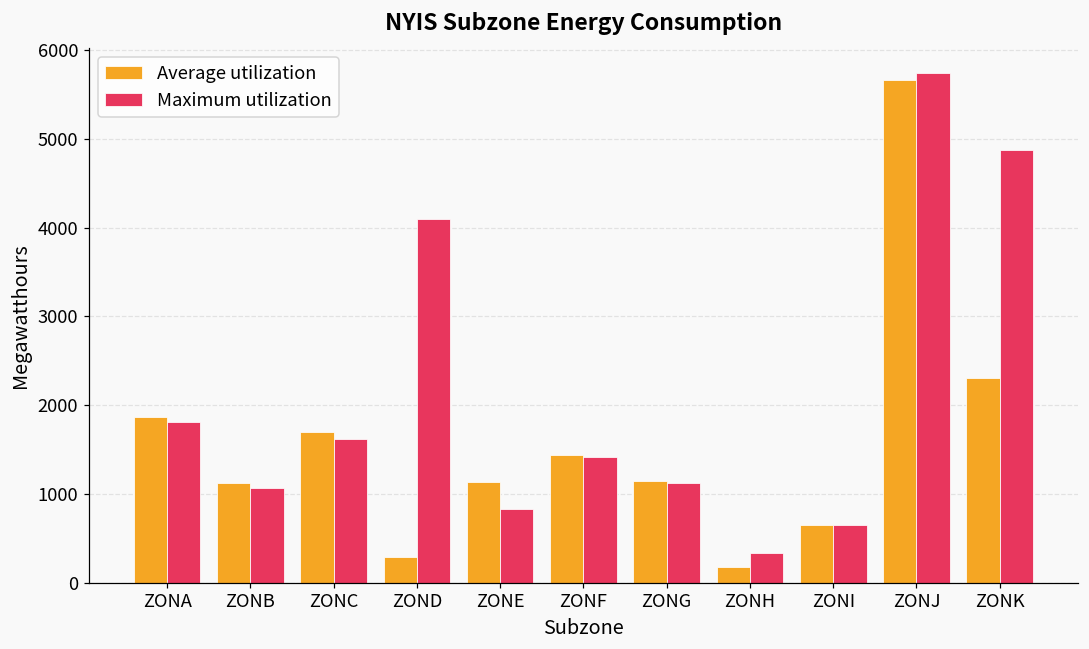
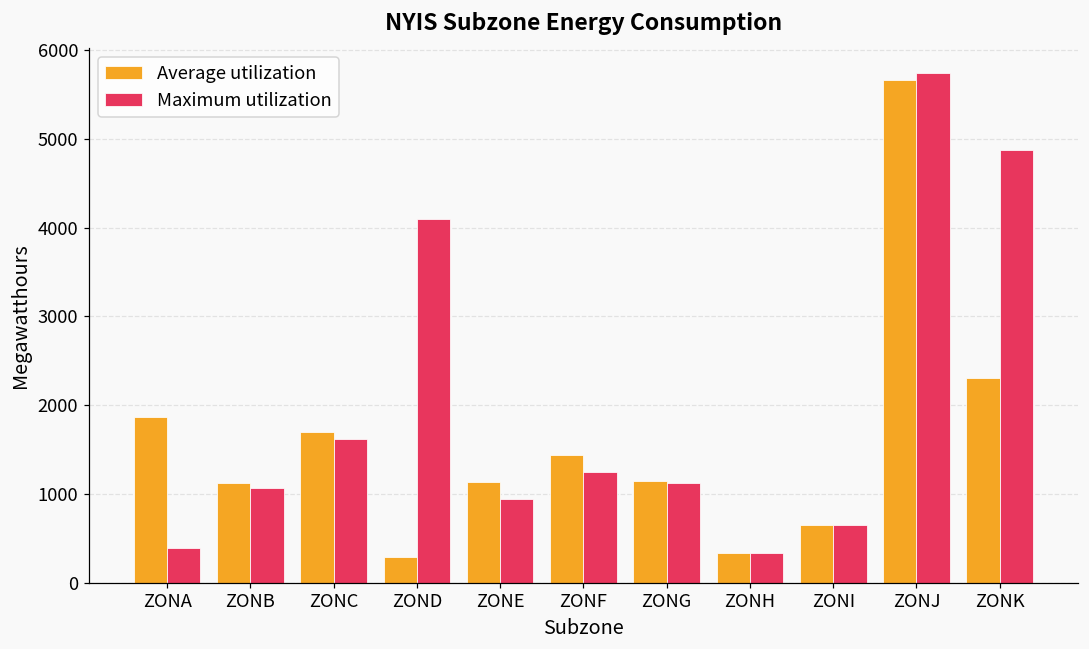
  {
    "Average utilization": {
      "ZONA": 1900,
      "ZONB": 1100,
      "ZONC": 1700,
      "ZOND": 300,
      "ZONE": 1100,
      "ZONF": 1400,
      "ZONG": 1100,
-     "ZONH": 200,
+     "ZONH": 300,
      "ZONI": 700,
      "ZONJ": 5700,
      "ZONK": 2300
    },
    "Maximum utilization": {
-     "ZONA": 1800,
+     "ZONA": 400,
      "ZONB": 1100,
      "ZONC": 1600,
      "ZOND": 4100,
-     "ZONE": 800,
-     "ZONF": 1400,
+     "ZONE": 900,
+     "ZONF": 1300,
      "ZONG": 1100,
      "ZONH": 300,
      "ZONI": 600,
      "ZONJ": 5700,
      "ZONK": 4900
    }
  }
